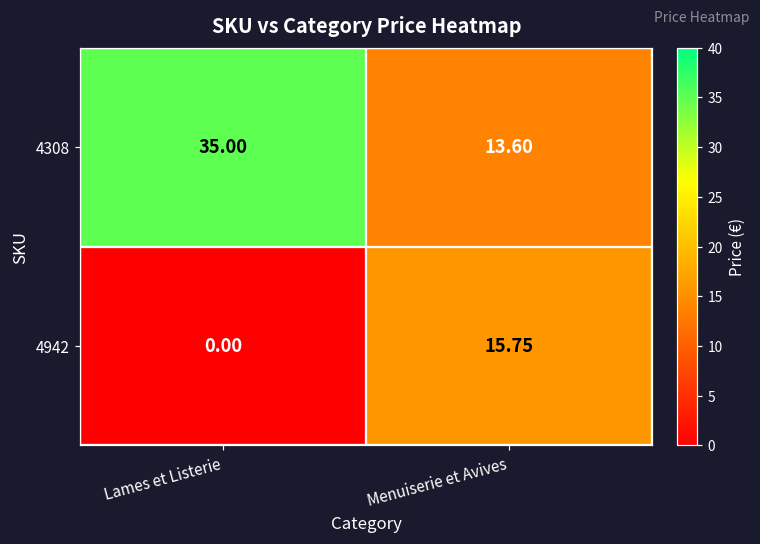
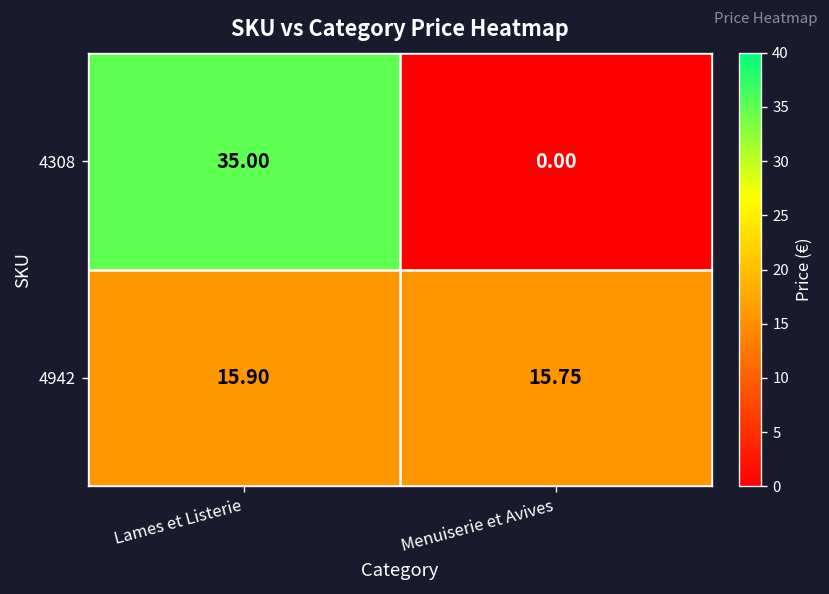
  {
    "4308": {
      "Lames et Listerie": 35.00,
-     "Menuiserie et Avives": 13.60
+     "Menuiserie et Avives": 0.00
    },
    "4942": {
-     "Lames et Listerie": 0.00,
+     "Lames et Listerie": 15.90,
      "Menuiserie et Avives": 15.75
    }
  }
